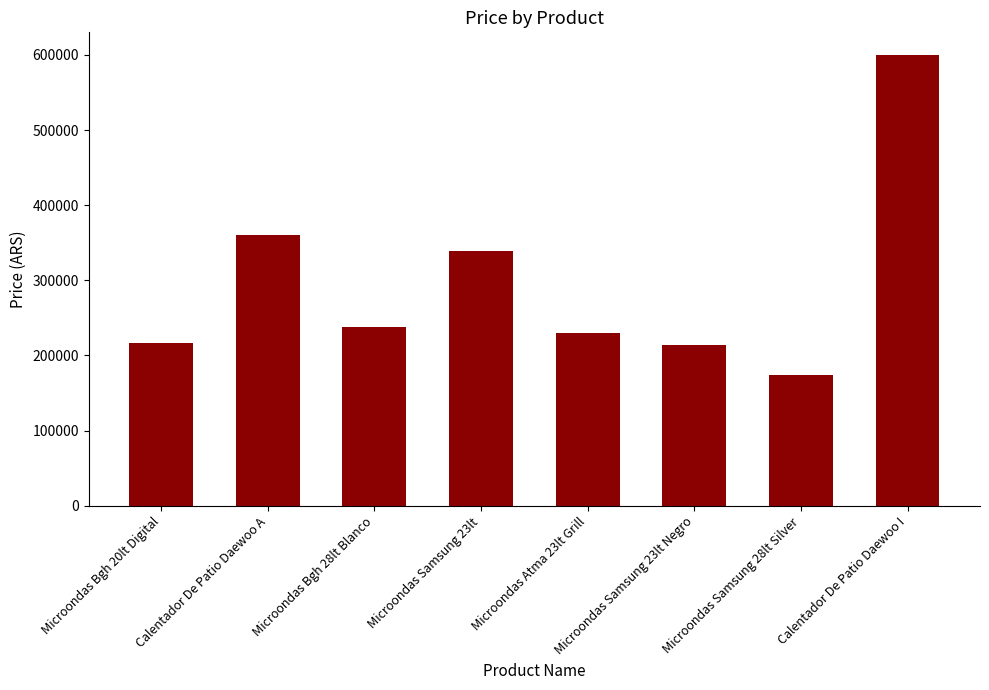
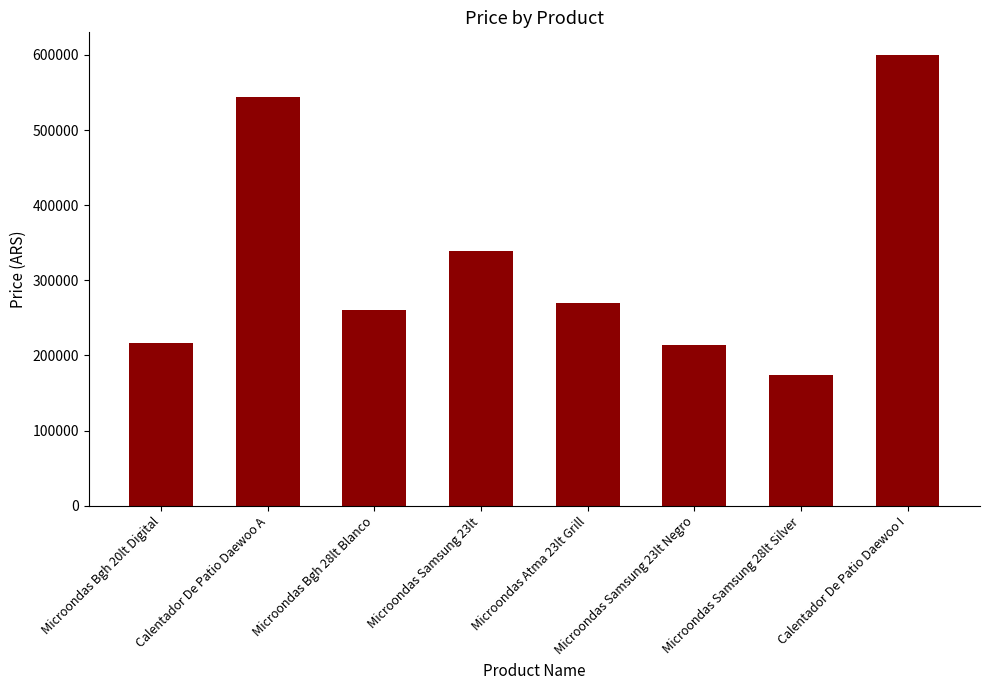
  {
    "Microondas Bgh 20lt Digital": 220000,
-   "Calentador De Patio Daewoo A": 360000,
-   "Microondas Bgh 28lt Blanco": 240000,
+   "Calentador De Patio Daewoo A": 540000,
+   "Microondas Bgh 28lt Blanco": 260000,
    "Microondas Samsung 23lt": 340000,
-   "Microondas Atma 23lt Grill": 230000,
+   "Microondas Atma 23lt Grill": 270000,
    "Microondas Samsung 23lt Negro": 210000,
    "Microondas Samsung 28lt Silver": 170000,
    "Calentador De Patio Daewoo I": 600000
  }
